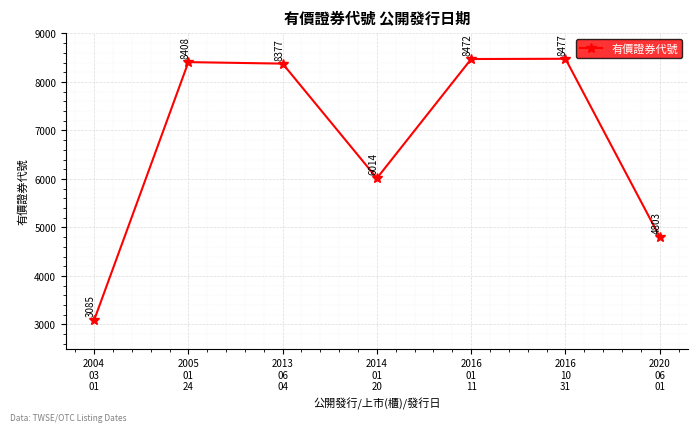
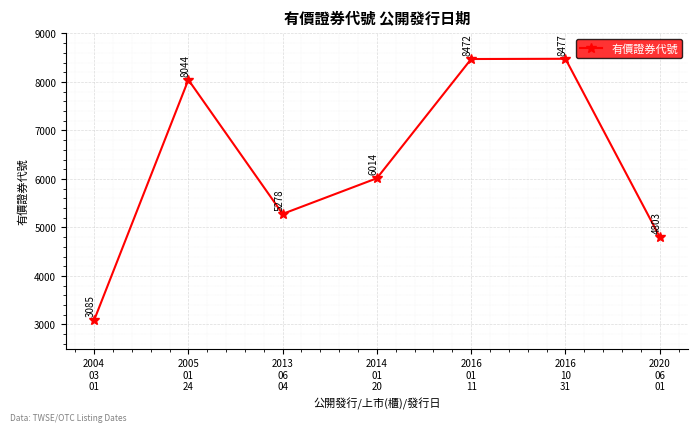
  {
    "2004 03 01": 3085,
-   "2005 01 24": 8408,
-   "2013 06 04": 8377,
+   "2005 01 24": 8044,
+   "2013 06 04": 5278,
    "2014 01 20": 6014,
    "2016 01 11": 8472,
    "2016 10 31": 8477,
    "2020 06 01": 4803
  }
